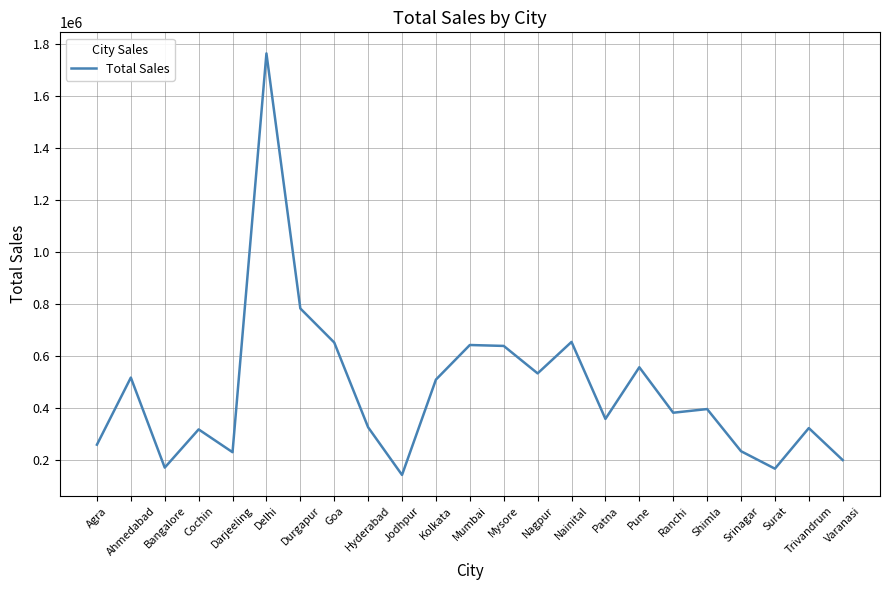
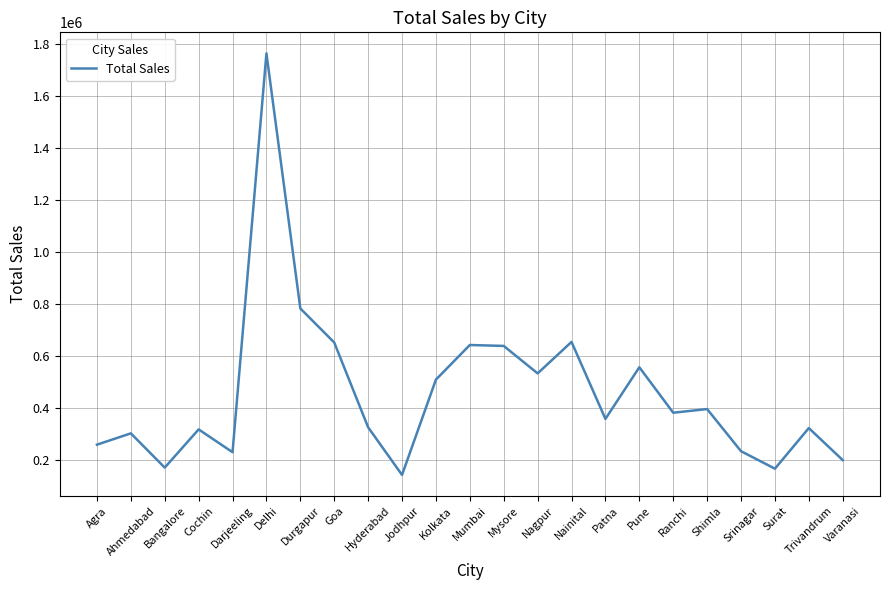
  {
    "Agra": 260000,
-   "Ahmedabad": 520000,
+   "Ahmedabad": 300000,
    "Bangalore": 170000,
    "Cochin": 320000,
    "Darjeeling": 230000,
    "Delhi": 1760000,
    "Durgapur": 780000,
    "Goa": 650000,
    "Hyderabad": 330000,
    "Jodhpur": 140000,
    "Kolkata": 510000,
    "Mumbai": 640000,
    "Mysore": 640000,
    "Nagpur": 530000,
    "Nainital": 660000,
    "Patna": 360000,
    "Pune": 560000,
    "Ranchi": 380000,
    "Shimla": 400000,
    "Srinagar": 230000,
    "Surat": 170000,
    "Trivandrum": 320000,
    "Varanasi": 200000
  }
